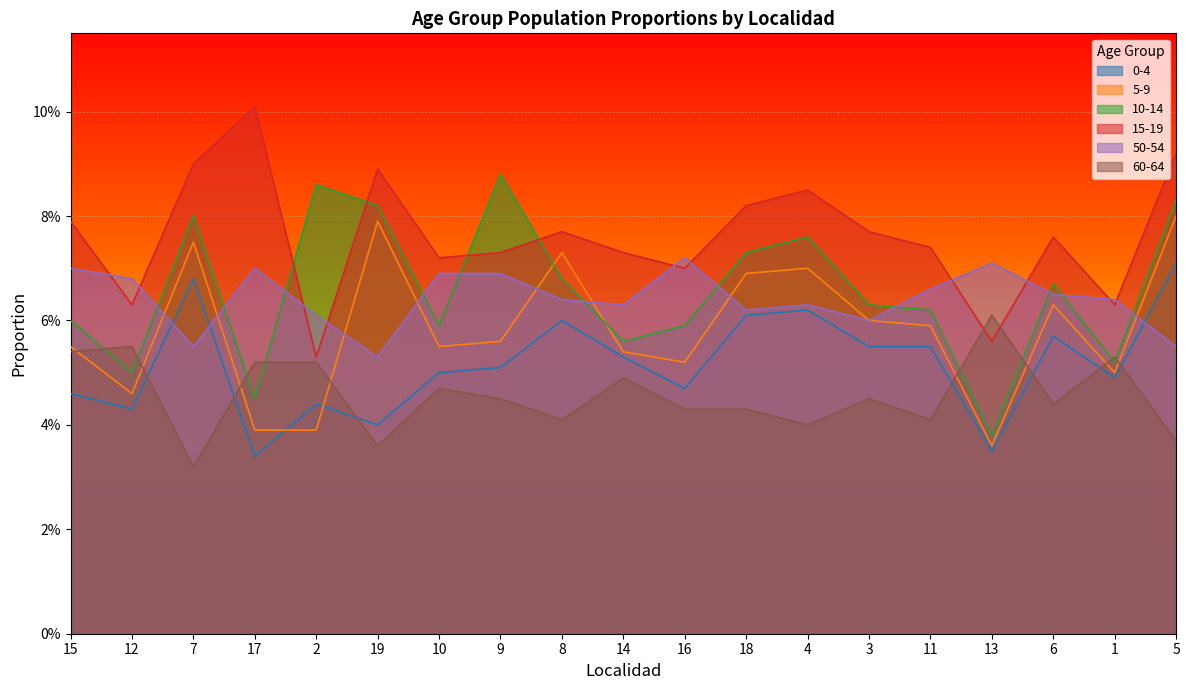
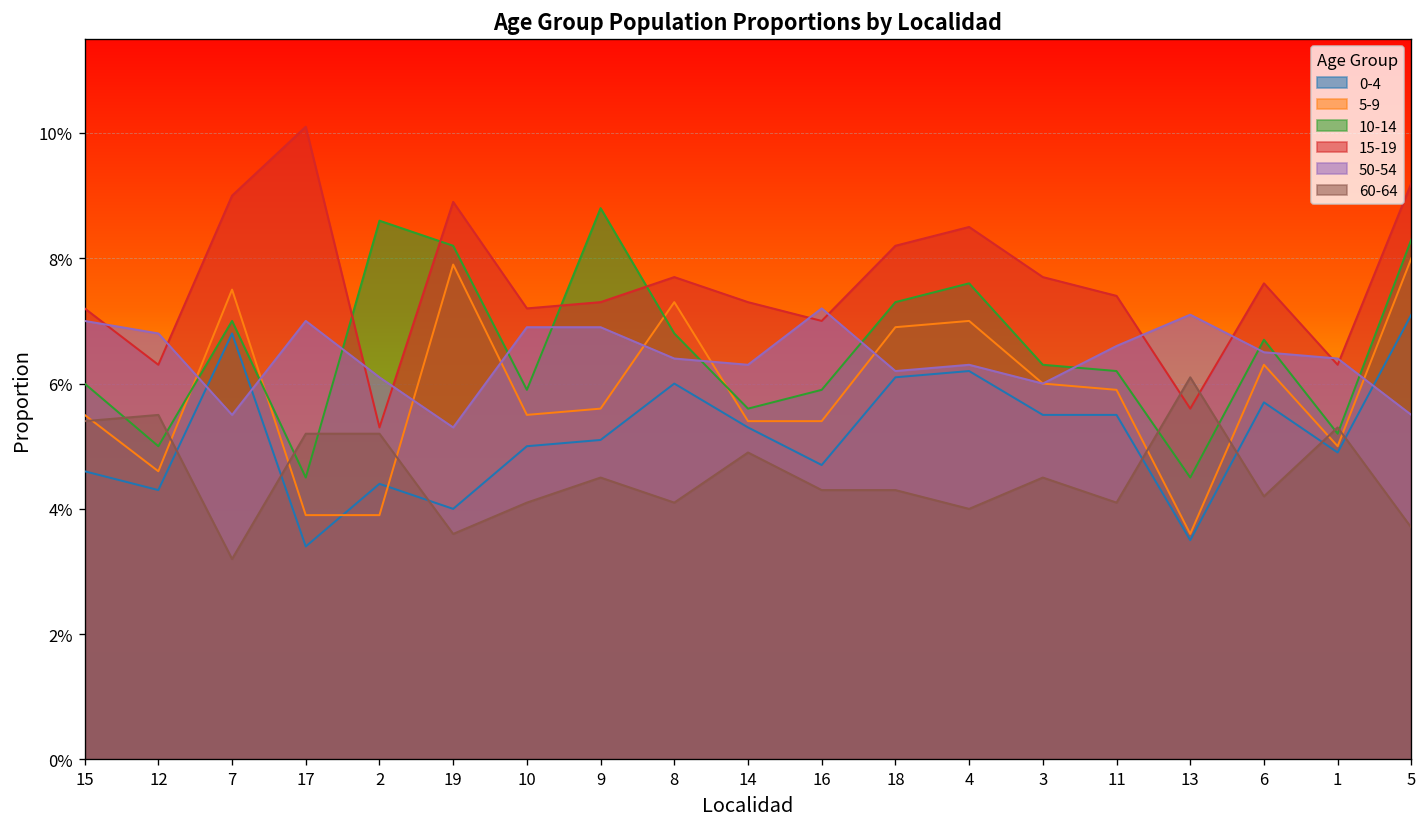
  {
    "0-4": {
      "15": "4.6%",
      "12": "4.3%",
      "7": "6.8%",
      "17": "3.4%",
      "2": "4.4%",
      "19": "4.0%",
      "10": "5.0%",
      "9": "5.1%",
      "8": "6.0%",
      "14": "5.3%",
      "16": "4.7%",
      "18": "6.1%",
      "4": "6.2%",
      "3": "5.5%",
      "11": "5.5%",
      "13": "3.5%",
      "6": "5.7%",
      "1": "4.9%",
      "5": "7.1%"
    },
    "5-9": {
      "15": "5.5%",
      "12": "4.6%",
      "7": "7.5%",
      "17": "3.9%",
      "2": "3.9%",
      "19": "7.9%",
      "10": "5.5%",
      "9": "5.6%",
      "8": "7.3%",
      "14": "5.4%",
-     "16": "5.2%",
+     "16": "5.4%",
      "18": "6.9%",
      "4": "7.0%",
      "11": "5.9%",
      "13": "3.6%",
      "6": "6.3%",
      "1": "5.0%",
      "5": "8.0%"
    },
    "10-14": {
      "15": "6.0%",
      "12": "5.0%",
-     "7": "8.0%",
+     "7": "7.0%",
      "17": "4.5%",
      "2": "8.6%",
      "19": "8.2%",
      "10": "5.9%",
      "9": "8.8%",
      "8": "6.8%",
      "14": "5.6%",
      "16": "5.9%",
      "18": "7.3%",
      "4": "7.6%",
      "3": "6.3%",
      "11": "6.2%",
-     "13": "3.8%",
+     "13": "4.5%",
      "6": "6.7%",
      "1": "5.2%",
      "5": "8.3%"
    },
    "15-19": {
-     "15": "7.9%",
+     "15": "7.2%",
      "12": "6.3%",
      "7": "9.0%",
      "17": "10.1%",
      "2": "5.3%",
      "19": "8.9%",
      "10": "7.2%",
      "9": "7.3%",
      "8": "7.7%",
      "14": "7.3%",
      "16": "7.0%",
      "18": "8.2%",
      "4": "8.5%",
      "3": "7.7%",
      "11": "7.4%",
      "13": "5.6%",
      "6": "7.6%",
      "1": "6.3%",
      "5": "9.2%"
    },
    "50-54": {
      "15": "7.0%",
      "12": "6.8%",
      "7": "5.5%",
      "17": "7.0%",
      "2": "6.1%",
      "19": "5.3%",
      "10": "6.9%",
      "9": "6.9%",
      "8": "6.4%",
      "14": "6.3%",
      "16": "7.2%",
      "18": "6.2%",
      "4": "6.3%",
      "11": "6.6%",
      "13": "7.1%",
      "6": "6.5%",
      "1": "6.4%",
      "5": "5.5%"
    },
    "60-64": {
      "15": "5.4%",
      "12": "5.5%",
      "7": "3.2%",
      "17": "5.2%",
      "2": "5.2%",
      "19": "3.6%",
-     "10": "4.7%",
+     "10": "4.1%",
      "9": "4.5%",
      "8": "4.1%",
      "14": "4.9%",
      "16": "4.3%",
      "18": "4.3%",
      "4": "4.0%",
      "3": "4.5%",
      "11": "4.1%",
      "13": "6.1%",
-     "6": "4.4%",
+     "6": "4.2%",
      "1": "5.3%",
      "5": "3.7%"
    }
  }
